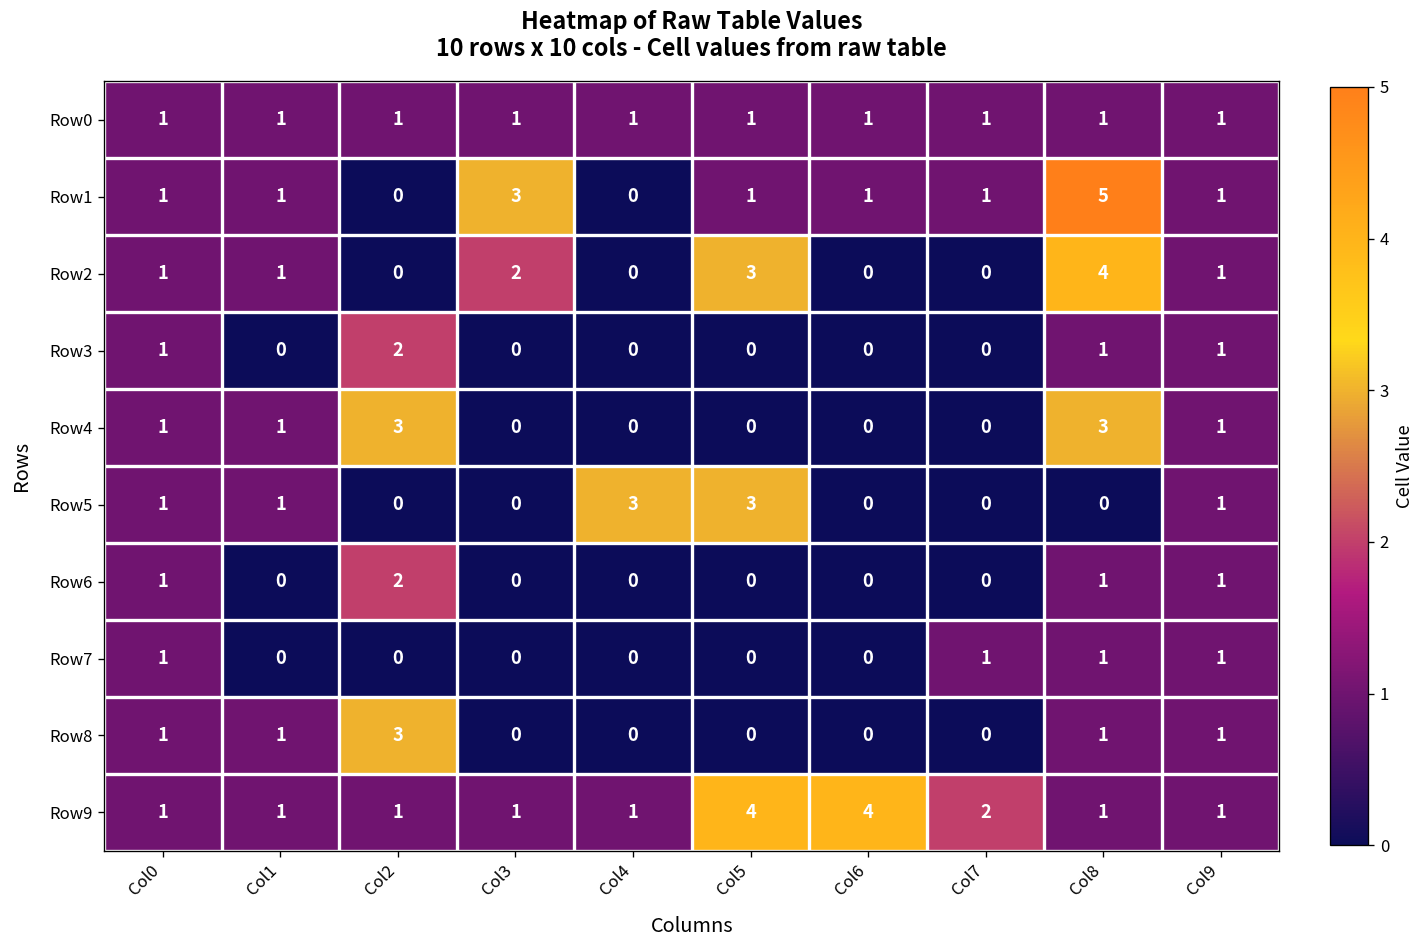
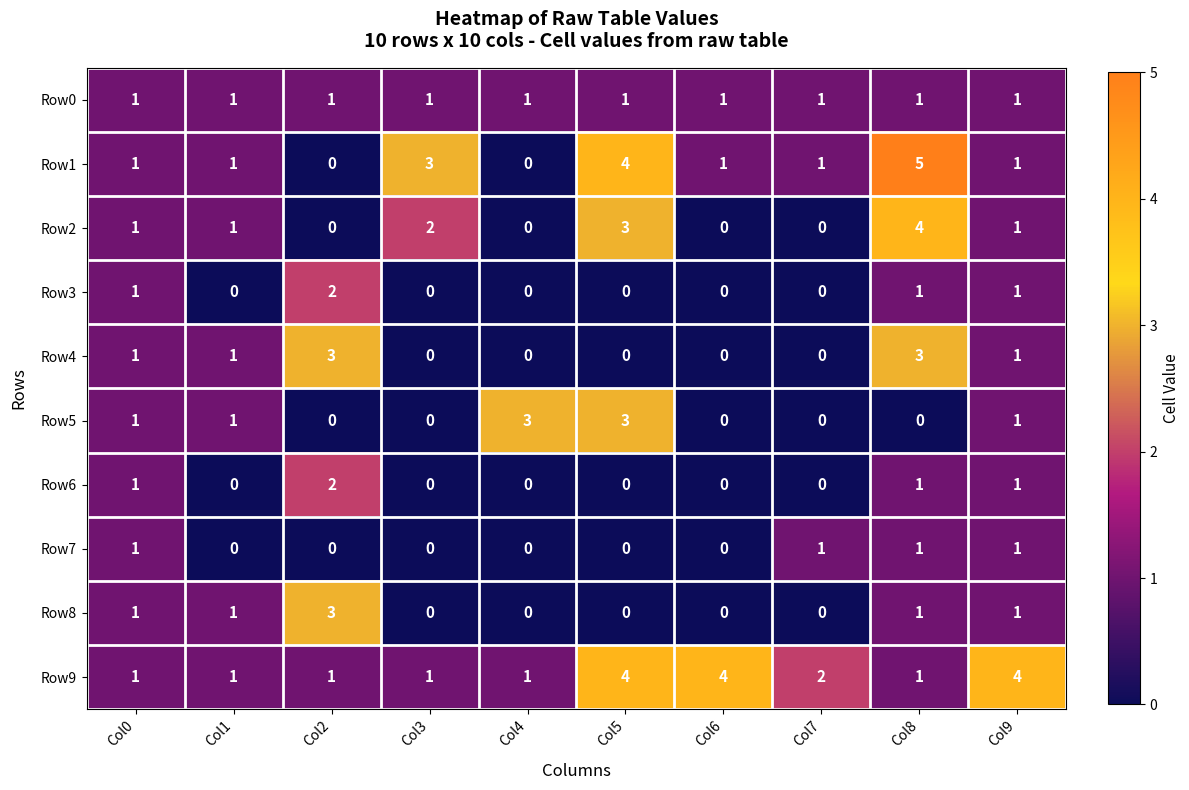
  {
    "Row0": {
      "Col0": 1,
      "Col1": 1,
      "Col2": 1,
      "Col3": 1,
      "Col4": 1,
      "Col5": 1,
      "Col6": 1,
      "Col7": 1,
      "Col8": 1,
      "Col9": 1
    },
    "Row1": {
      "Col0": 1,
      "Col1": 1,
      "Col2": 0,
      "Col3": 3,
      "Col4": 0,
-     "Col5": 1,
+     "Col5": 4,
      "Col6": 1,
      "Col7": 1,
      "Col8": 5,
      "Col9": 1
    },
    "Row2": {
      "Col0": 1,
      "Col1": 1,
      "Col2": 0,
      "Col3": 2,
      "Col4": 0,
      "Col5": 3,
      "Col6": 0,
      "Col7": 0,
      "Col8": 4,
      "Col9": 1
    },
    "Row3": {
      "Col0": 1,
      "Col1": 0,
      "Col2": 2,
      "Col3": 0,
      "Col4": 0,
      "Col5": 0,
      "Col6": 0,
      "Col7": 0,
      "Col8": 1,
      "Col9": 1
    },
    "Row4": {
      "Col0": 1,
      "Col1": 1,
      "Col2": 3,
      "Col3": 0,
      "Col4": 0,
      "Col5": 0,
      "Col6": 0,
      "Col7": 0,
      "Col8": 3,
      "Col9": 1
    },
    "Row5": {
      "Col0": 1,
      "Col1": 1,
      "Col2": 0,
      "Col3": 0,
      "Col4": 3,
      "Col5": 3,
      "Col6": 0,
      "Col7": 0,
      "Col8": 0,
      "Col9": 1
    },
    "Row6": {
      "Col0": 1,
      "Col1": 0,
      "Col2": 2,
      "Col3": 0,
      "Col4": 0,
      "Col5": 0,
      "Col6": 0,
      "Col7": 0,
      "Col8": 1,
      "Col9": 1
    },
    "Row7": {
      "Col0": 1,
      "Col1": 0,
      "Col2": 0,
      "Col3": 0,
      "Col4": 0,
      "Col5": 0,
      "Col6": 0,
      "Col7": 1,
      "Col8": 1,
      "Col9": 1
    },
    "Row8": {
      "Col0": 1,
      "Col1": 1,
      "Col2": 3,
      "Col3": 0,
      "Col4": 0,
      "Col5": 0,
      "Col6": 0,
      "Col7": 0,
      "Col8": 1,
      "Col9": 1
    },
    "Row9": {
      "Col0": 1,
      "Col1": 1,
      "Col2": 1,
      "Col3": 1,
      "Col4": 1,
      "Col5": 4,
      "Col6": 4,
      "Col7": 2,
      "Col8": 1,
-     "Col9": 1
+     "Col9": 4
    }
  }
